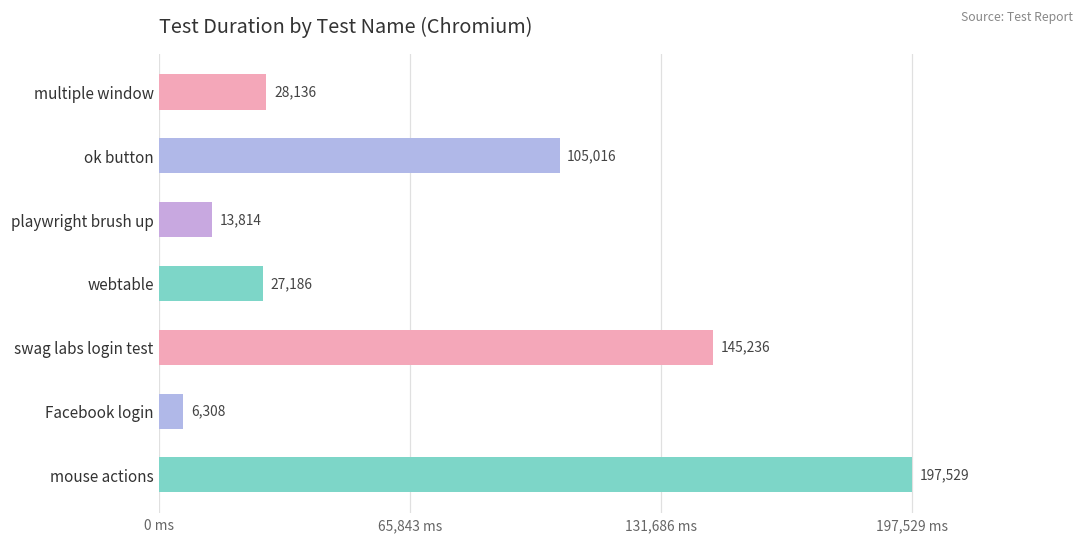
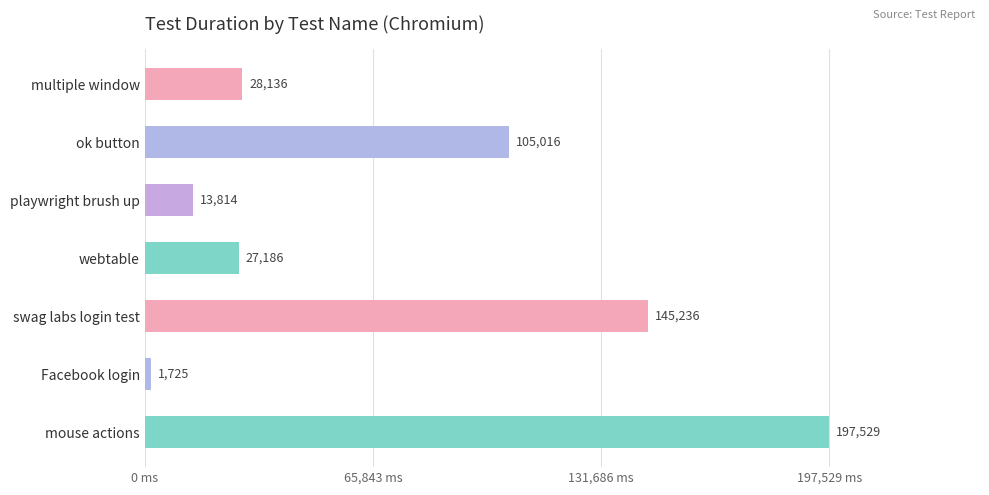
  {
    "multiple window": "28,136",
    "ok button": "105,016",
    "playwright brush up": "13,814",
    "webtable": "27,186",
    "swag labs login test": "145,236",
-   "Facebook login": "6,308",
+   "Facebook login": "1,725",
    "mouse actions": "197,529"
  }
